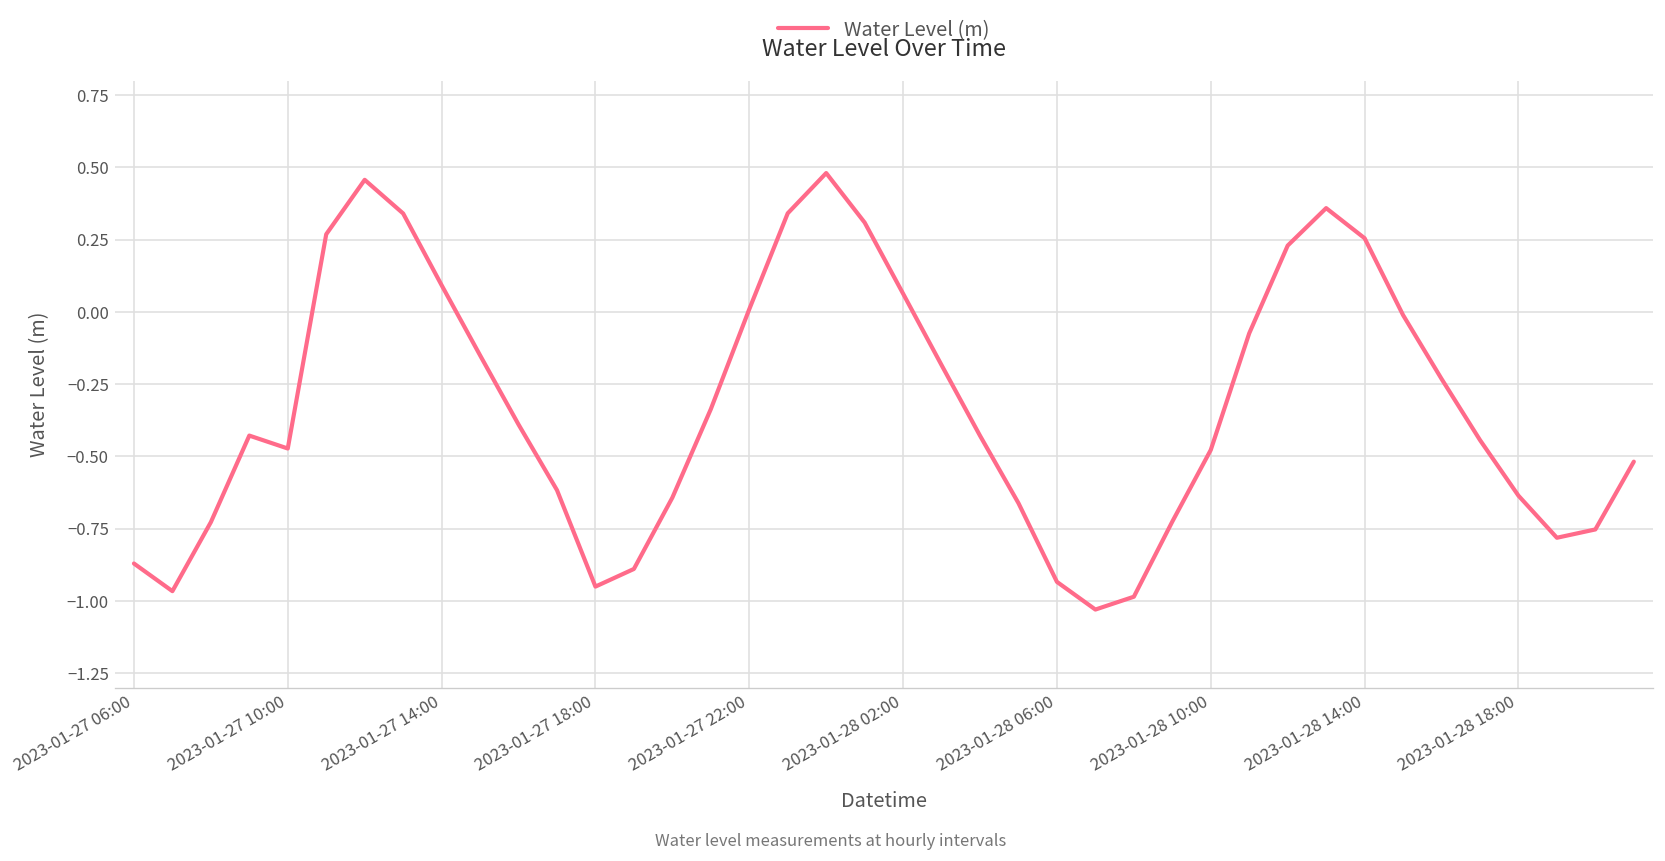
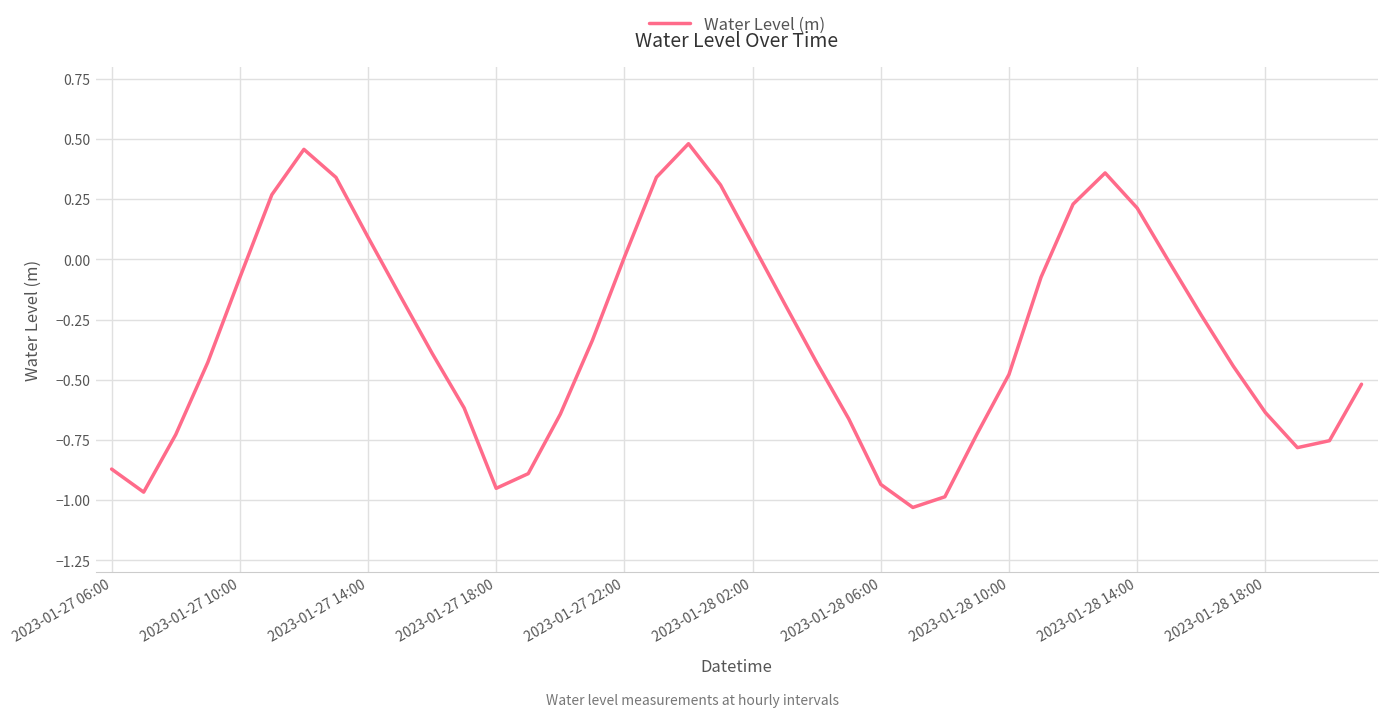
  {
    "2023-01-27 06:00": -0.87,
-   "2023-01-27 10:00": -0.47,
+   "2023-01-27 10:00": -0.08,
    "2023-01-27 14:00": 0.09,
    "2023-01-27 18:00": -0.95,
    "2023-01-27 22:00": 0.01,
    "2023-01-28 02:00": 0.06,
    "2023-01-28 06:00": -0.93,
    "2023-01-28 10:00": -0.48,
-   "2023-01-28 14:00": 0.25,
+   "2023-01-28 14:00": 0.21,
    "2023-01-28 18:00": -0.64
  }
